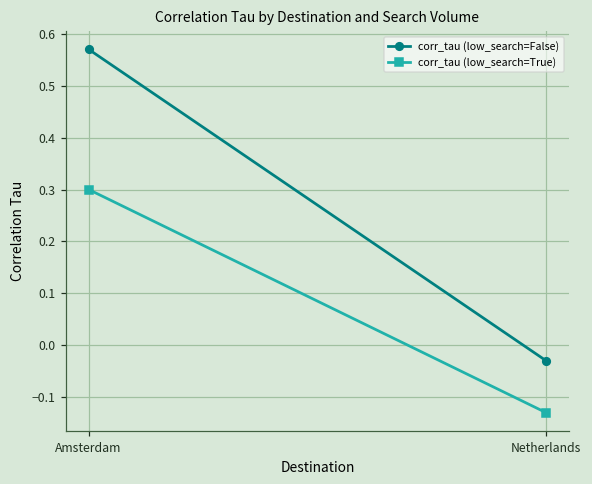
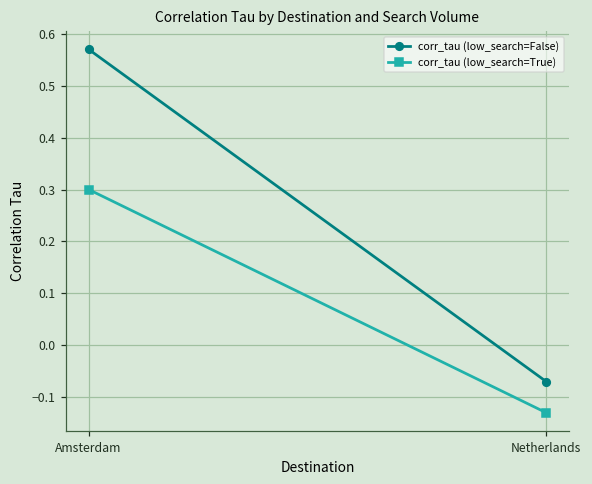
  {
    "corr_tau (low_search=False)": {
      "Amsterdam": 0.57,
-     "Netherlands": -0.03
+     "Netherlands": -0.07
    },
    "corr_tau (low_search=True)": {
      "Amsterdam": 0.30,
      "Netherlands": -0.13
    }
  }
